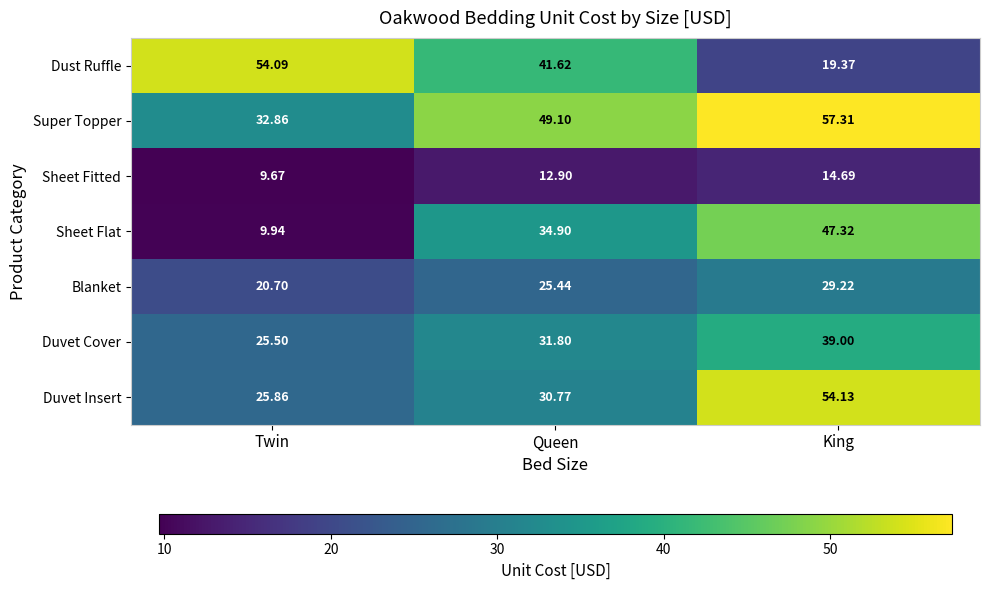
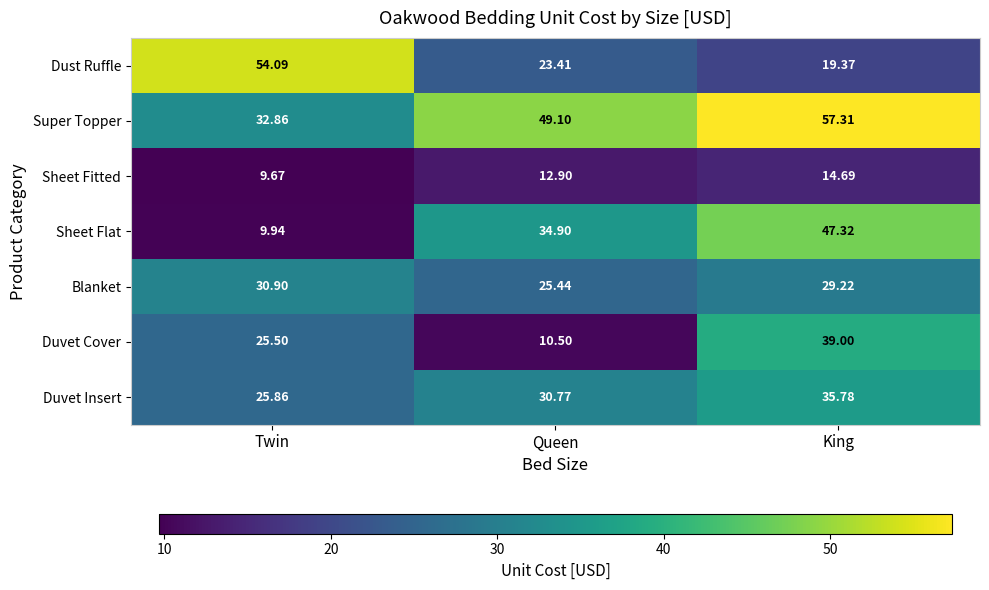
  {
    "Dust Ruffle": {
      "Twin": 54.09,
-     "Queen": 41.62,
+     "Queen": 23.41,
      "King": 19.37
    },
    "Super Topper": {
      "Twin": 32.86,
      "Queen": 49.10,
      "King": 57.31
    },
    "Sheet Fitted": {
      "Twin": 9.67,
      "Queen": 12.90,
      "King": 14.69
    },
    "Sheet Flat": {
      "Twin": 9.94,
      "Queen": 34.90,
      "King": 47.32
    },
    "Blanket": {
-     "Twin": 20.70,
+     "Twin": 30.90,
      "Queen": 25.44,
      "King": 29.22
    },
    "Duvet Cover": {
      "Twin": 25.50,
-     "Queen": 31.80,
+     "Queen": 10.50,
      "King": 39.00
    },
    "Duvet Insert": {
      "Twin": 25.86,
      "Queen": 30.77,
-     "King": 54.13
+     "King": 35.78
    }
  }
